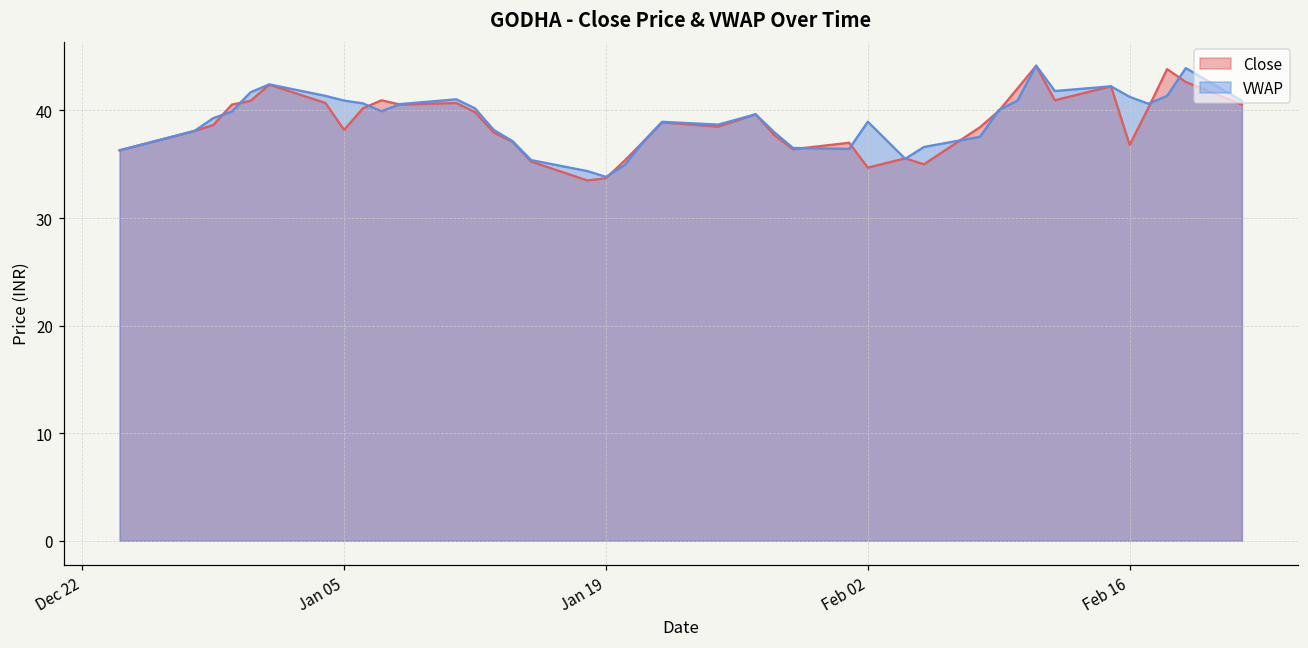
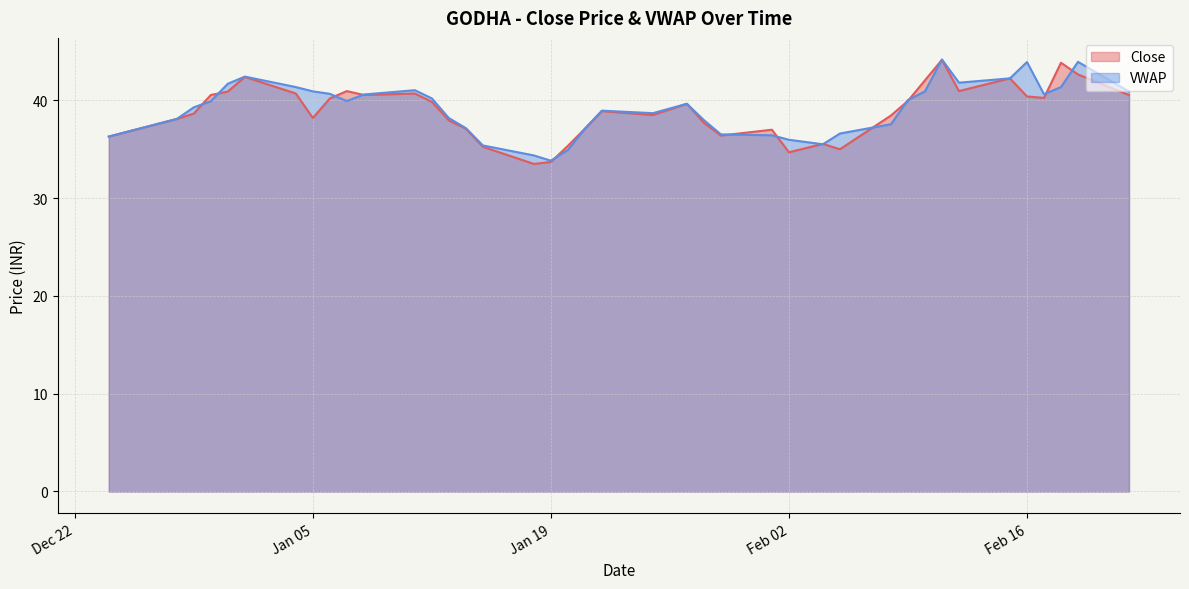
  {
    "Close": {
      "Jan 05": 38,
      "Feb 02": 35,
-     "Feb 16": 37
+     "Feb 16": 40
    },
    "VWAP": {
      "Jan 05": 41,
-     "Feb 02": 39,
-     "Feb 16": 41
+     "Feb 02": 36,
+     "Feb 16": 44
    }
  }
